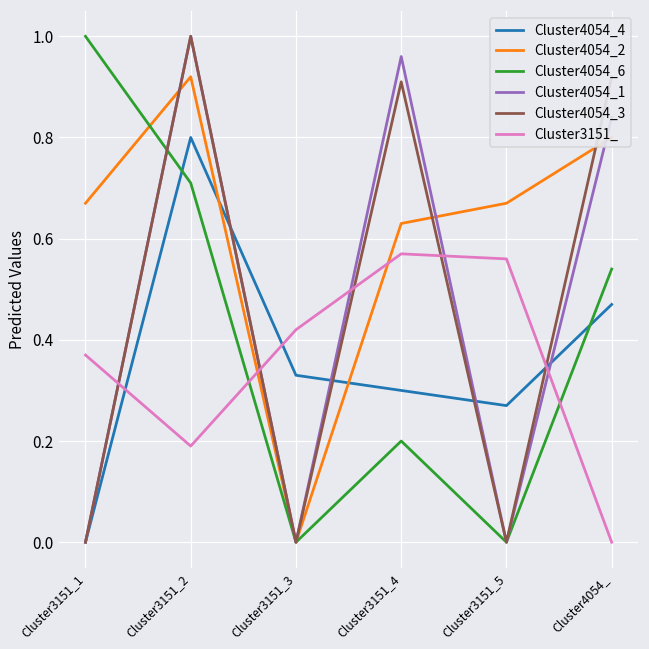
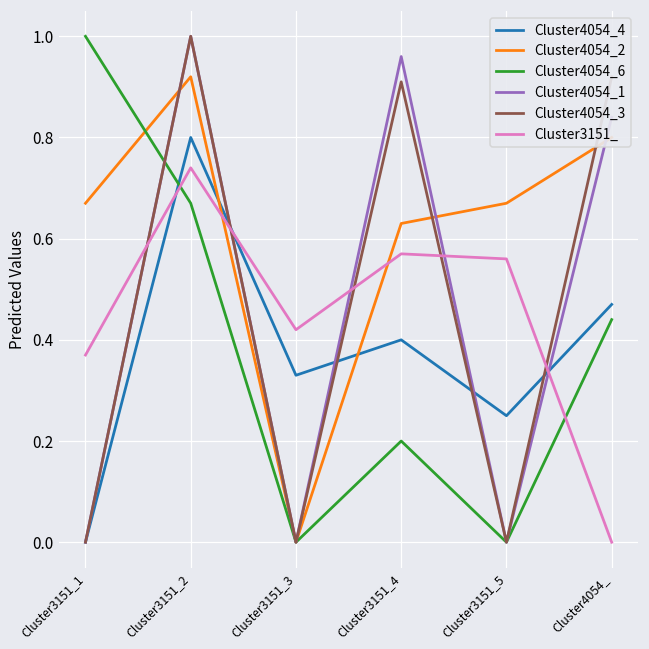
  {
    "Cluster4054_4": {
      "Cluster3151_2": 0.80,
      "Cluster3151_3": 0.33,
-     "Cluster3151_4": 0.3,
-     "Cluster3151_5": 0.27,
+     "Cluster3151_4": 0.4,
+     "Cluster3151_5": 0.25,
      "Cluster4054_": 0.47
    },
    "Cluster4054_2": {
      "Cluster3151_1": 0.67,
      "Cluster3151_2": 0.92,
      "Cluster3151_4": 0.63,
      "Cluster3151_5": 0.67
    },
    "Cluster4054_6": {
      "Cluster3151_1": 1.00,
-     "Cluster3151_2": 0.71,
+     "Cluster3151_2": 0.67,
      "Cluster3151_4": 0.20,
-     "Cluster4054_": 0.54
+     "Cluster4054_": 0.44
    },
    "Cluster4054_1": {
      "Cluster3151_4": 0.96
    },
    "Cluster4054_3": {
      "Cluster3151_4": 0.91
    },
    "Cluster3151_": {
      "Cluster3151_1": 0.37,
-     "Cluster3151_2": 0.19,
+     "Cluster3151_2": 0.74,
      "Cluster3151_3": 0.42,
      "Cluster3151_4": 0.57,
      "Cluster3151_5": 0.56,
      "Cluster4054_": 0.00
    }
  }
